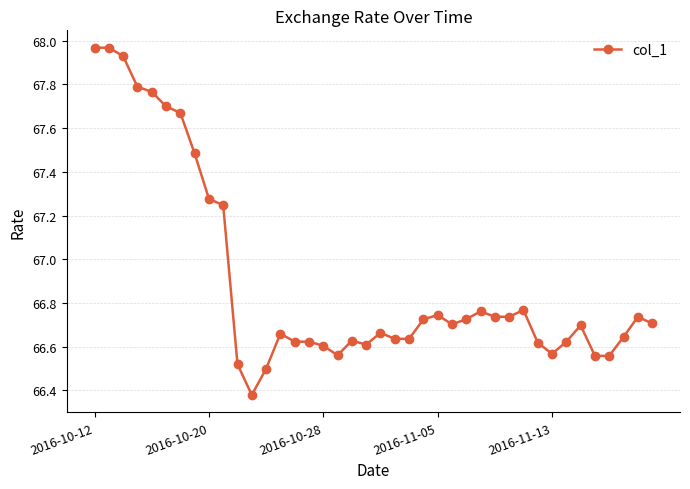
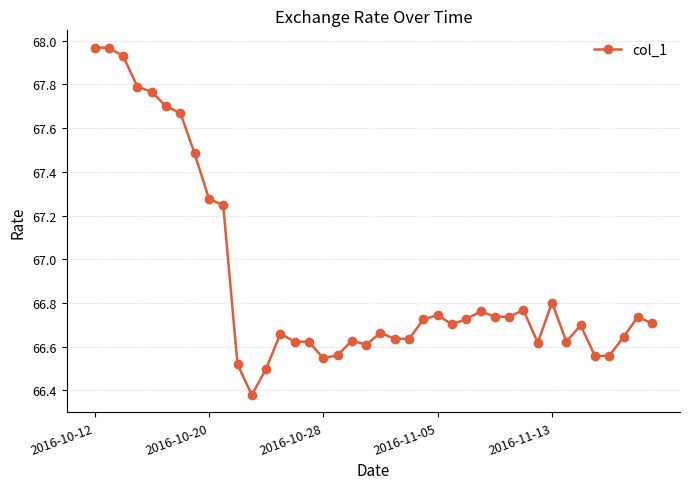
  {
    "2016-10-12": 67.97,
    "2016-10-20": 67.28,
-   "2016-10-28": 66.60,
+   "2016-10-28": 66.55,
    "2016-11-05": 66.74,
-   "2016-11-13": 66.57
+   "2016-11-13": 66.80
  }
